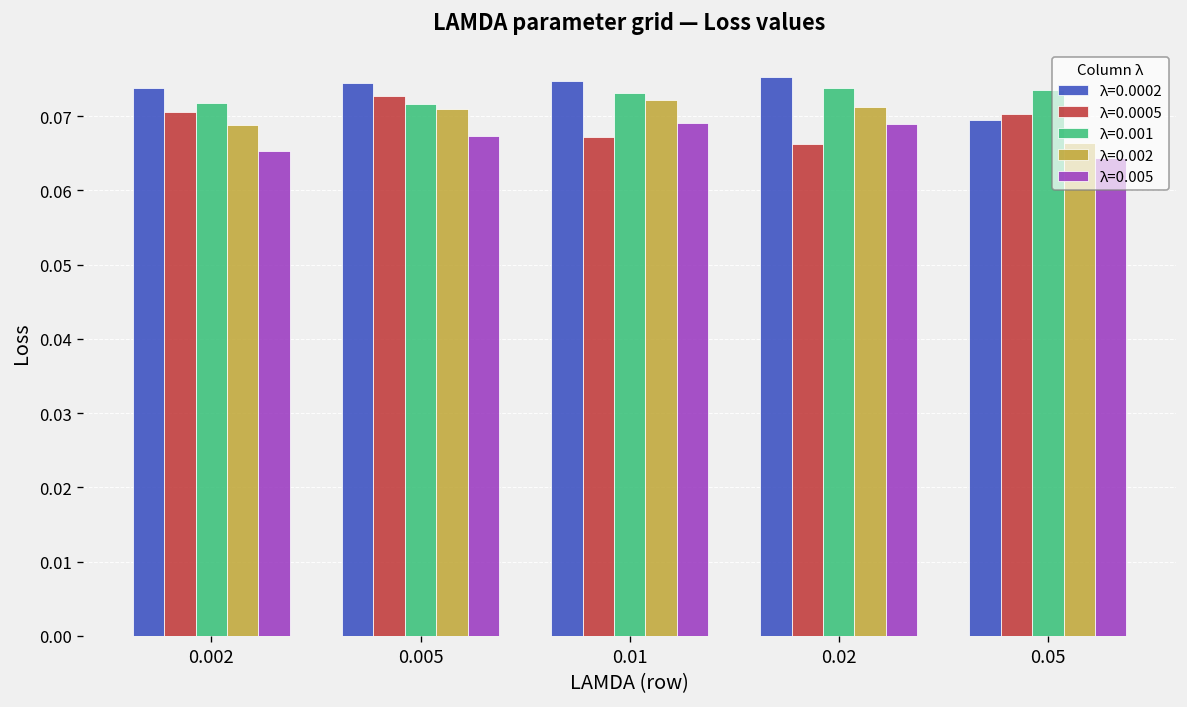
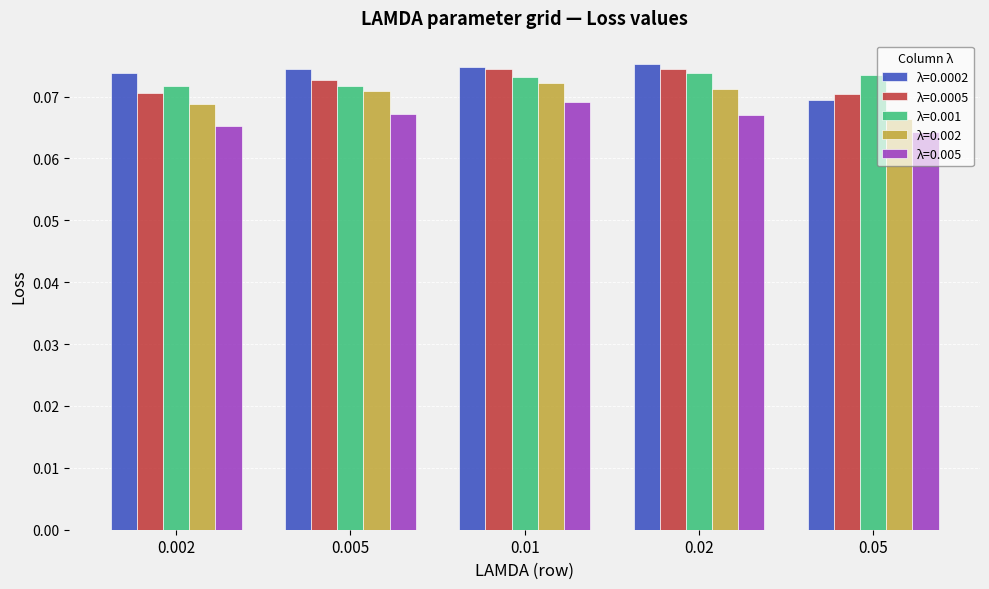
  {
    "λ=0.0002": {
      "0.002": 0.074,
      "0.005": 0.075,
      "0.01": 0.075,
      "0.02": 0.075,
      "0.05": 0.069
    },
    "λ=0.0005": {
      "0.002": 0.071,
      "0.005": 0.073,
-     "0.01": 0.067,
-     "0.02": 0.066,
+     "0.01": 0.074,
+     "0.02": 0.075,
      "0.05": 0.070
    },
    "λ=0.001": {
      "0.002": 0.072,
      "0.005": 0.072,
      "0.01": 0.073,
      "0.02": 0.074,
      "0.05": 0.074
    },
    "λ=0.002": {
      "0.002": 0.069,
      "0.005": 0.071,
      "0.01": 0.072,
      "0.02": 0.071
    },
    "λ=0.005": {
      "0.002": 0.065,
      "0.005": 0.067,
      "0.01": 0.069,
-     "0.02": 0.069
+     "0.02": 0.067
    }
  }
